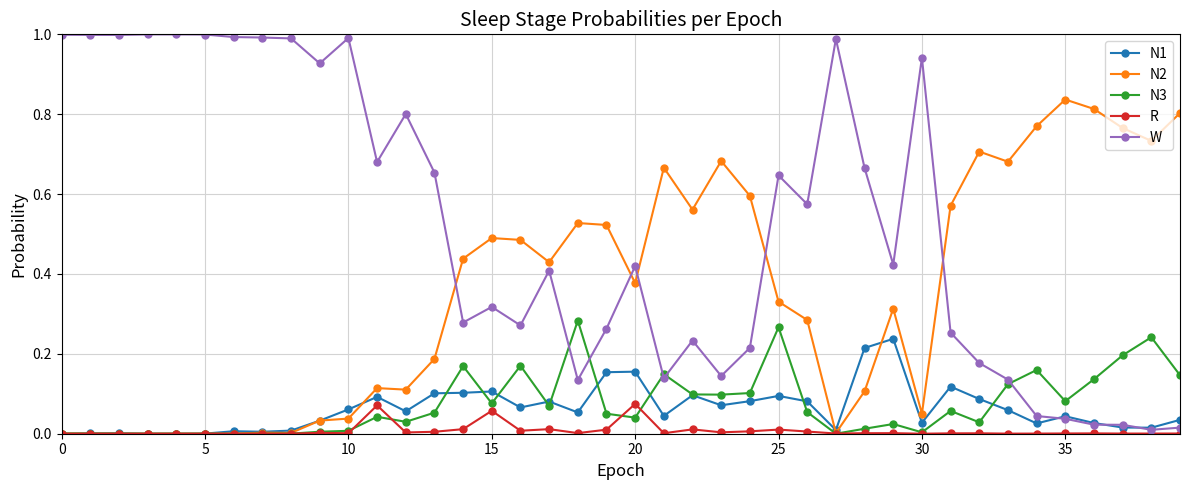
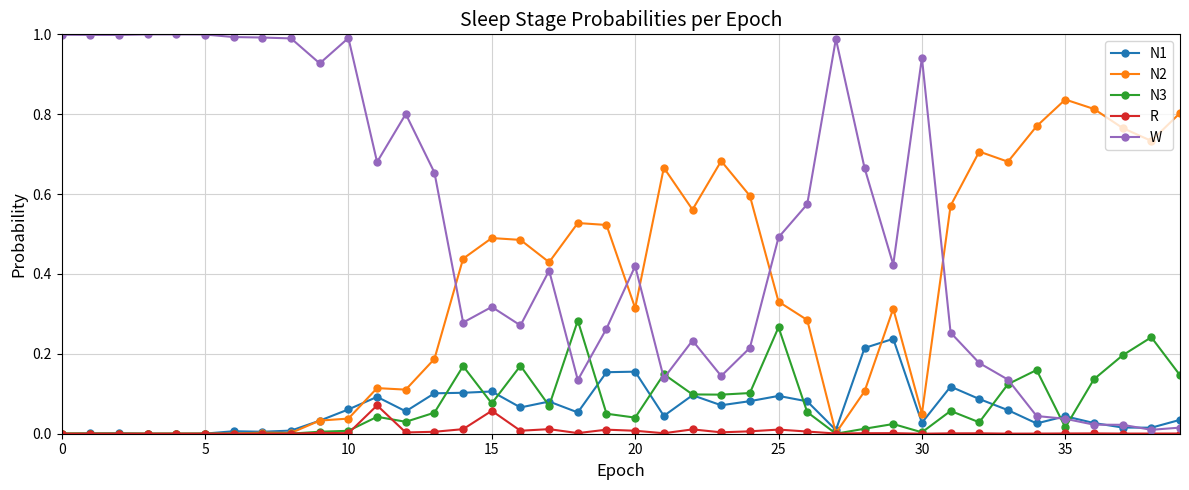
  {
    "N1": {
      "10": 0.06,
      "15": 0.11,
      "20": 0.16,
      "25": 0.09,
      "30": 0.03
    },
    "N2": {
      "10": 0.04,
      "15": 0.49,
-     "20": 0.38,
+     "20": 0.31,
      "25": 0.33,
      "30": 0.05,
      "35": 0.84
    },
    "N3": {
      "15": 0.08,
      "20": 0.04,
      "25": 0.27,
-     "35": 0.08
+     "35": 0.02
    },
    "R": {
      "15": 0.06,
-     "20": 0.07,
+     "20": 0.01,
      "25": 0.01,
      "35": 0.00
    },
    "W": {
      "0": 1.00,
      "5": 1.00,
      "10": 0.99,
      "15": 0.32,
      "20": 0.42,
-     "25": 0.65,
+     "25": 0.49,
      "30": 0.94
    }
  }
